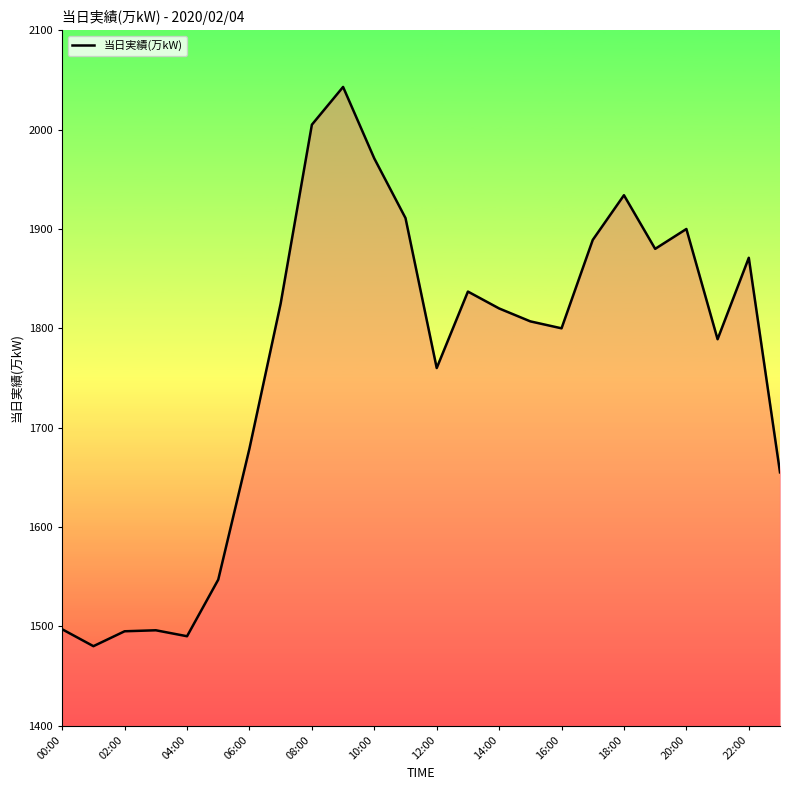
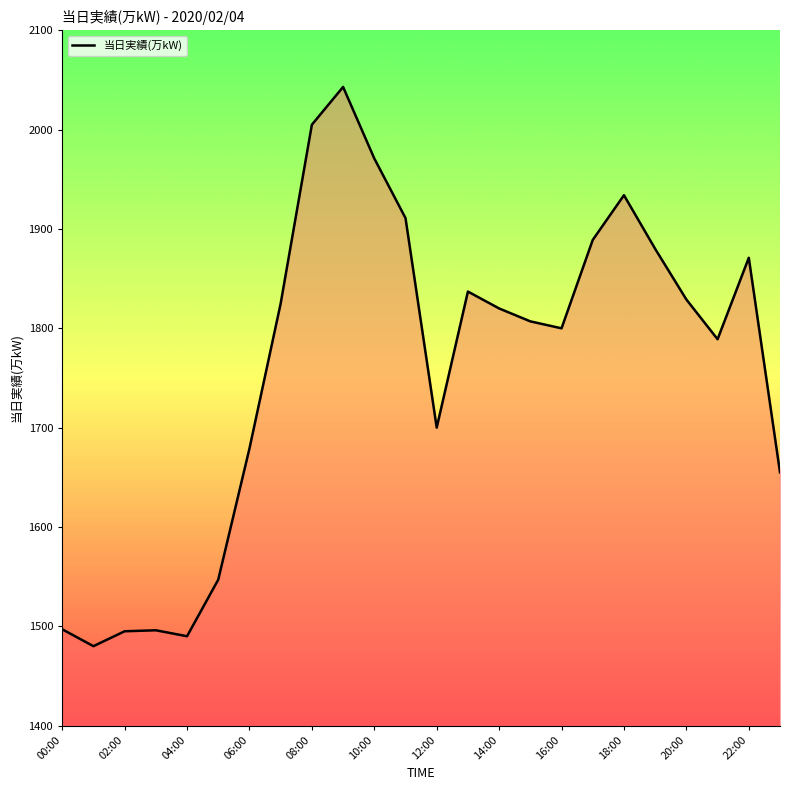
  {
    "00:00": 1500,
    "02:00": 1500,
    "04:00": 1490,
    "06:00": 1680,
    "08:00": 2010,
    "10:00": 1970,
-   "12:00": 1760,
+   "12:00": 1700,
    "14:00": 1820,
    "16:00": 1800,
    "18:00": 1930,
-   "20:00": 1900,
+   "20:00": 1830,
    "22:00": 1870
  }
